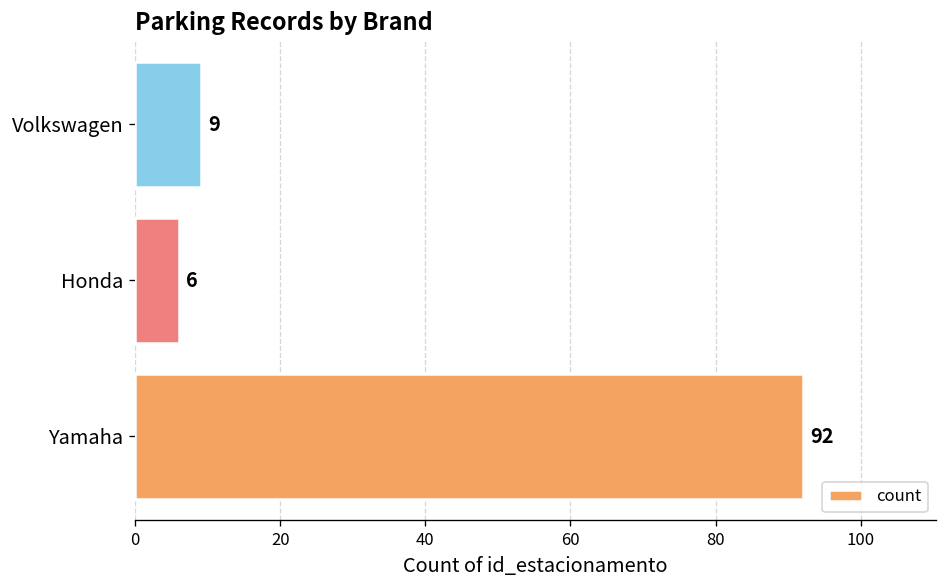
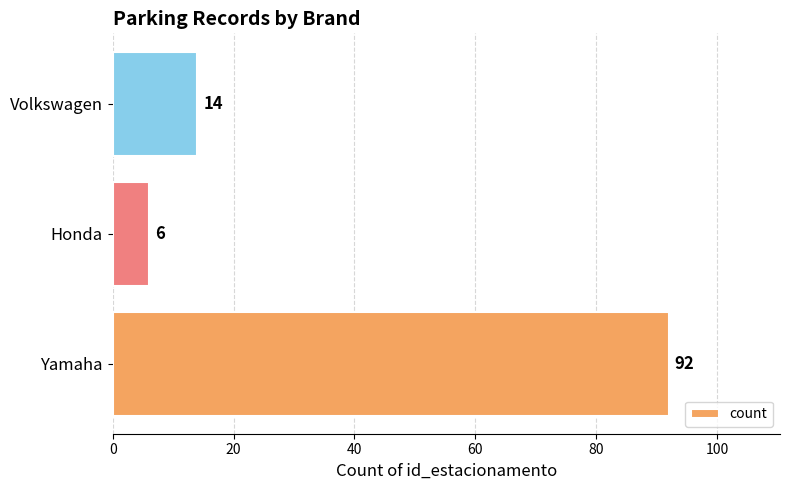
  {
-   "Volkswagen": 9,
+   "Volkswagen": 14,
    "Honda": 6,
    "Yamaha": 92
  }
